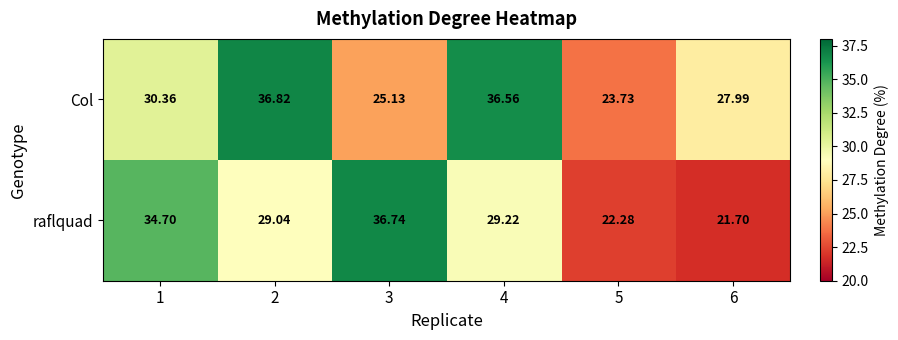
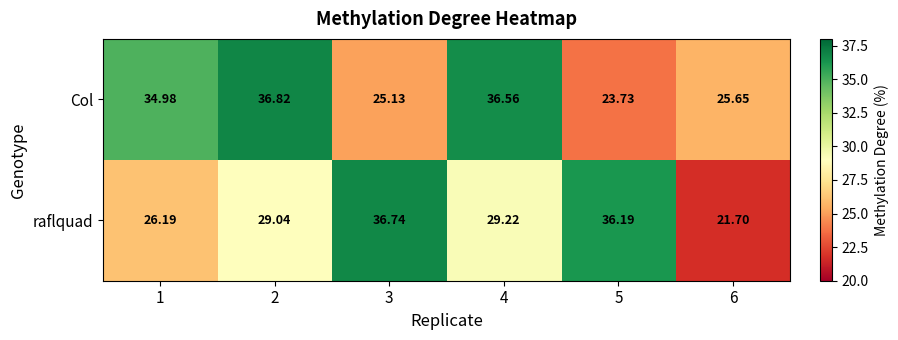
  {
    "Col": {
-     "1": 30.36,
+     "1": 34.98,
      "2": 36.82,
      "3": 25.13,
      "4": 36.56,
      "5": 23.73,
-     "6": 27.99
+     "6": 25.65
    },
    "raflquad": {
-     "1": 34.70,
+     "1": 26.19,
      "2": 29.04,
      "3": 36.74,
      "4": 29.22,
-     "5": 22.28,
+     "5": 36.19,
      "6": 21.70
    }
  }
